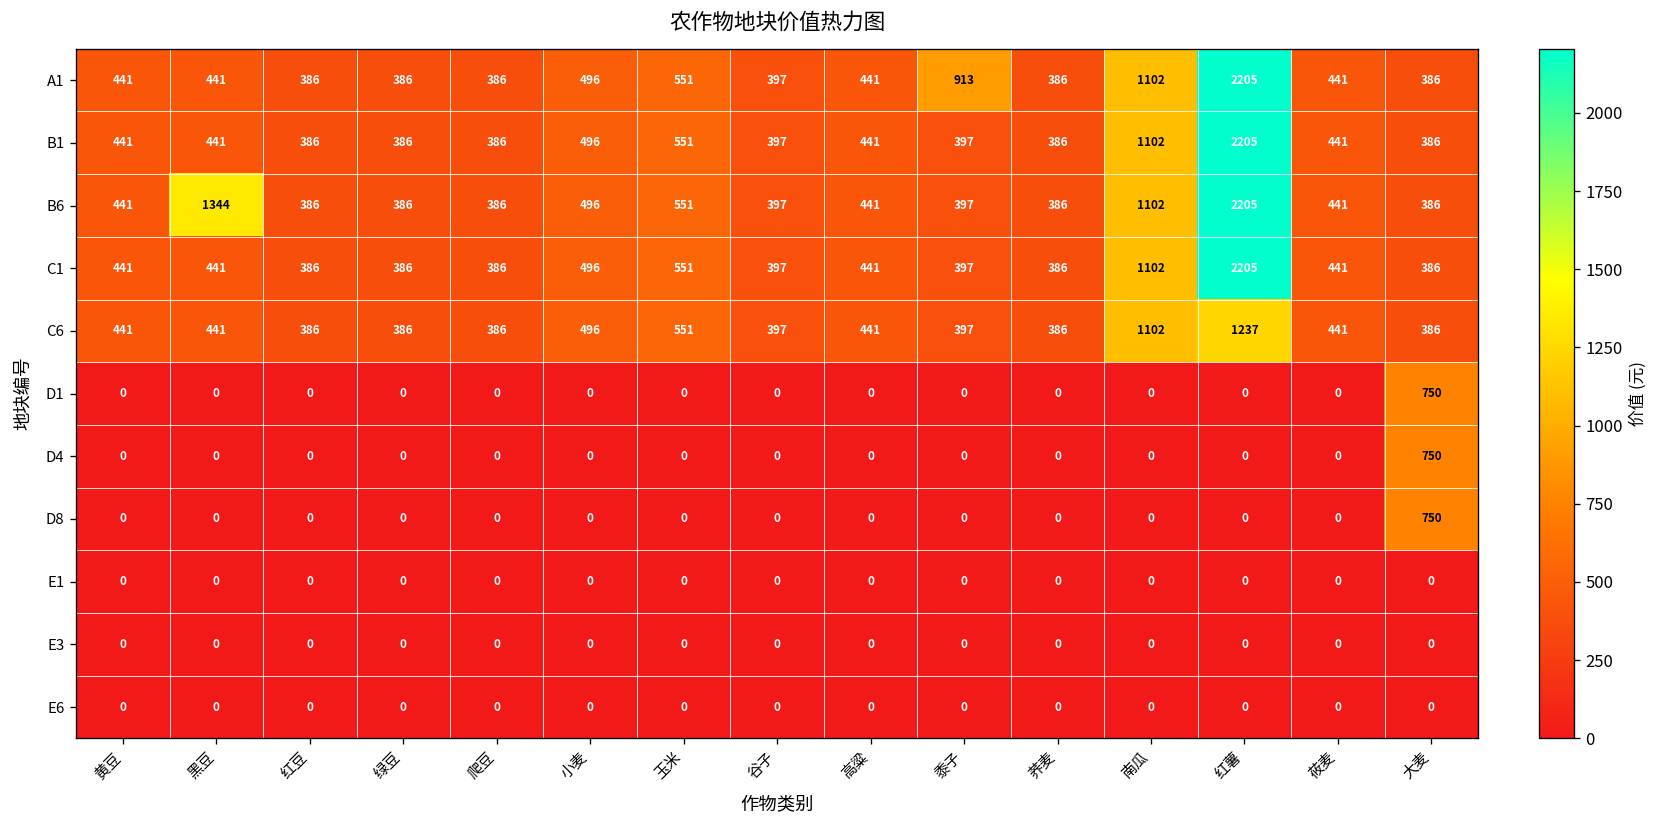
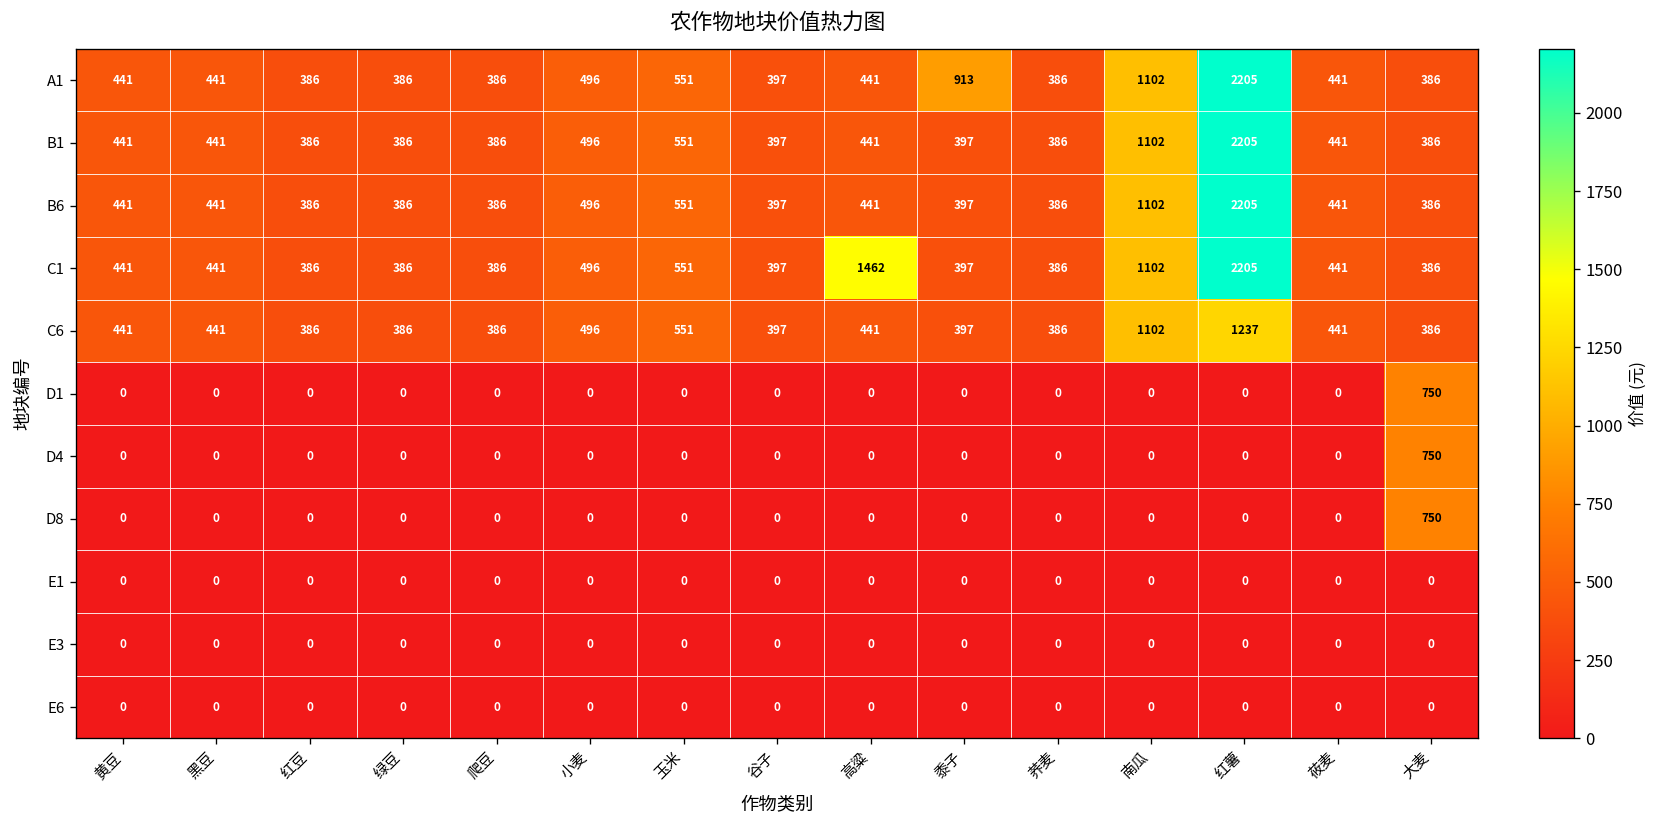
  {
    "A1": {
      "黄豆": 441,
      "黑豆": 441,
      "红豆": 386,
      "绿豆": 386,
      "爬豆": 386,
      "小麦": 496,
      "玉米": 551,
      "谷子": 397,
      "高粱": 441,
      "黍子": 913,
      "荞麦": 386,
      "南瓜": 1102,
      "红薯": 2205,
      "莜麦": 441,
      "大麦": 386
    },
    "B1": {
      "黄豆": 441,
      "黑豆": 441,
      "红豆": 386,
      "绿豆": 386,
      "爬豆": 386,
      "小麦": 496,
      "玉米": 551,
      "谷子": 397,
      "高粱": 441,
      "黍子": 397,
      "荞麦": 386,
      "南瓜": 1102,
      "红薯": 2205,
      "莜麦": 441,
      "大麦": 386
    },
    "B6": {
      "黄豆": 441,
-     "黑豆": 1344,
+     "黑豆": 441,
      "红豆": 386,
      "绿豆": 386,
      "爬豆": 386,
      "小麦": 496,
      "玉米": 551,
      "谷子": 397,
      "高粱": 441,
      "黍子": 397,
      "荞麦": 386,
      "南瓜": 1102,
      "红薯": 2205,
      "莜麦": 441,
      "大麦": 386
    },
    "C1": {
      "黄豆": 441,
      "黑豆": 441,
      "红豆": 386,
      "绿豆": 386,
      "爬豆": 386,
      "小麦": 496,
      "玉米": 551,
      "谷子": 397,
-     "高粱": 441,
+     "高粱": 1462,
      "黍子": 397,
      "荞麦": 386,
      "南瓜": 1102,
      "红薯": 2205,
      "莜麦": 441,
      "大麦": 386
    },
    "C6": {
      "黄豆": 441,
      "黑豆": 441,
      "红豆": 386,
      "绿豆": 386,
      "爬豆": 386,
      "小麦": 496,
      "玉米": 551,
      "谷子": 397,
      "高粱": 441,
      "黍子": 397,
      "荞麦": 386,
      "南瓜": 1102,
      "红薯": 1237,
      "莜麦": 441,
      "大麦": 386
    },
    "D1": {
      "黄豆": 0,
      "黑豆": 0,
      "红豆": 0,
      "绿豆": 0,
      "爬豆": 0,
      "小麦": 0,
      "玉米": 0,
      "谷子": 0,
      "高粱": 0,
      "黍子": 0,
      "荞麦": 0,
      "南瓜": 0,
      "红薯": 0,
      "莜麦": 0,
      "大麦": 750
    },
    "D4": {
      "黄豆": 0,
      "黑豆": 0,
      "红豆": 0,
      "绿豆": 0,
      "爬豆": 0,
      "小麦": 0,
      "玉米": 0,
      "谷子": 0,
      "高粱": 0,
      "黍子": 0,
      "荞麦": 0,
      "南瓜": 0,
      "红薯": 0,
      "莜麦": 0,
      "大麦": 750
    },
    "D8": {
      "黄豆": 0,
      "黑豆": 0,
      "红豆": 0,
      "绿豆": 0,
      "爬豆": 0,
      "小麦": 0,
      "玉米": 0,
      "谷子": 0,
      "高粱": 0,
      "黍子": 0,
      "荞麦": 0,
      "南瓜": 0,
      "红薯": 0,
      "莜麦": 0,
      "大麦": 750
    },
    "E1": {
      "黄豆": 0,
      "黑豆": 0,
      "红豆": 0,
      "绿豆": 0,
      "爬豆": 0,
      "小麦": 0,
      "玉米": 0,
      "谷子": 0,
      "高粱": 0,
      "黍子": 0,
      "荞麦": 0,
      "南瓜": 0,
      "红薯": 0,
      "莜麦": 0,
      "大麦": 0
    },
    "E3": {
      "黄豆": 0,
      "黑豆": 0,
      "红豆": 0,
      "绿豆": 0,
      "爬豆": 0,
      "小麦": 0,
      "玉米": 0,
      "谷子": 0,
      "高粱": 0,
      "黍子": 0,
      "荞麦": 0,
      "南瓜": 0,
      "红薯": 0,
      "莜麦": 0,
      "大麦": 0
    },
    "E6": {
      "黄豆": 0,
      "黑豆": 0,
      "红豆": 0,
      "绿豆": 0,
      "爬豆": 0,
      "小麦": 0,
      "玉米": 0,
      "谷子": 0,
      "高粱": 0,
      "黍子": 0,
      "荞麦": 0,
      "南瓜": 0,
      "红薯": 0,
      "莜麦": 0,
      "大麦": 0
    }
  }
